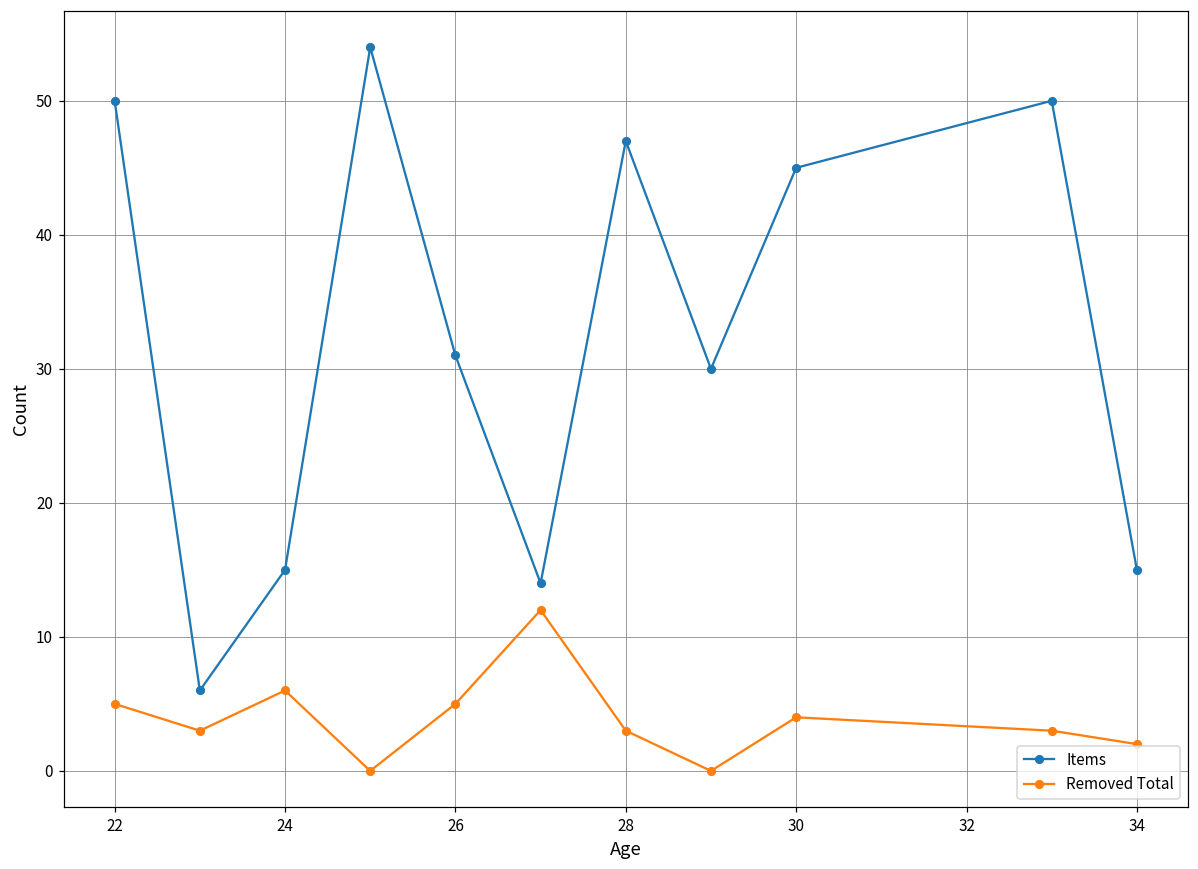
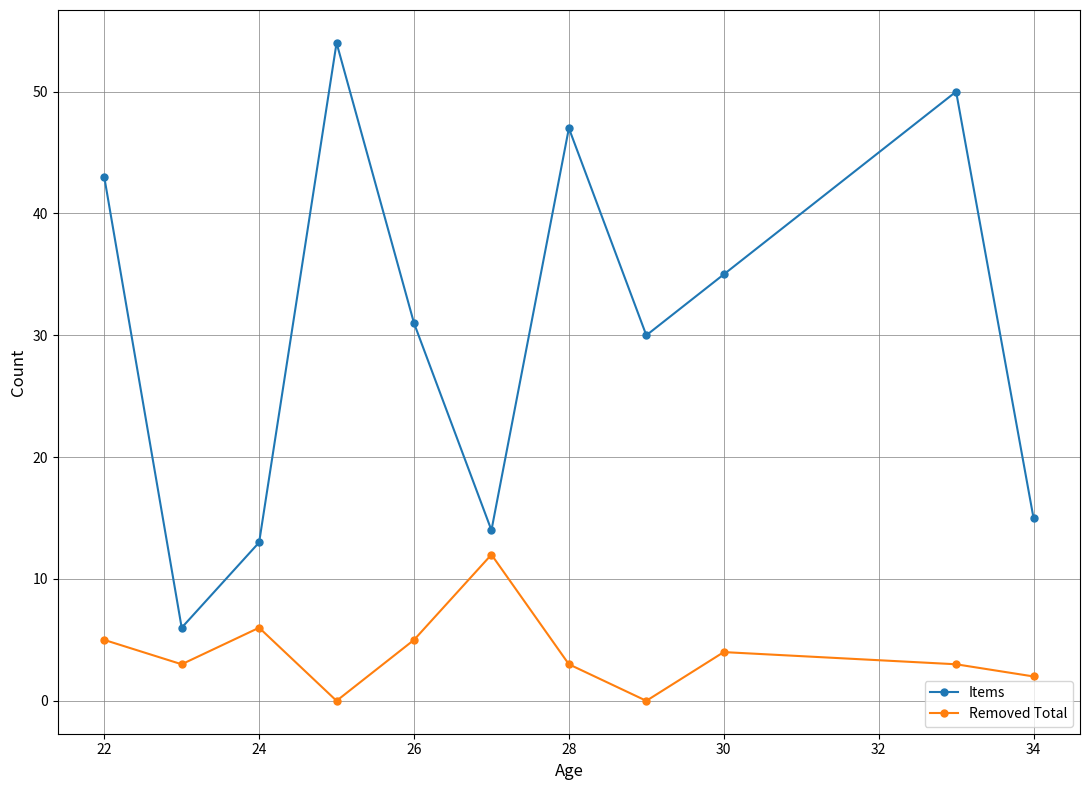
  {
    "Items": {
-     "22": 50,
-     "24": 15,
+     "22": 43,
+     "24": 13,
      "26": 31,
      "28": 47,
-     "30": 45,
+     "30": 35,
      "34": 15
    },
    "Removed Total": {
      "22": 5,
      "24": 6,
      "26": 5,
      "28": 3,
      "30": 4,
      "34": 2
    }
  }
